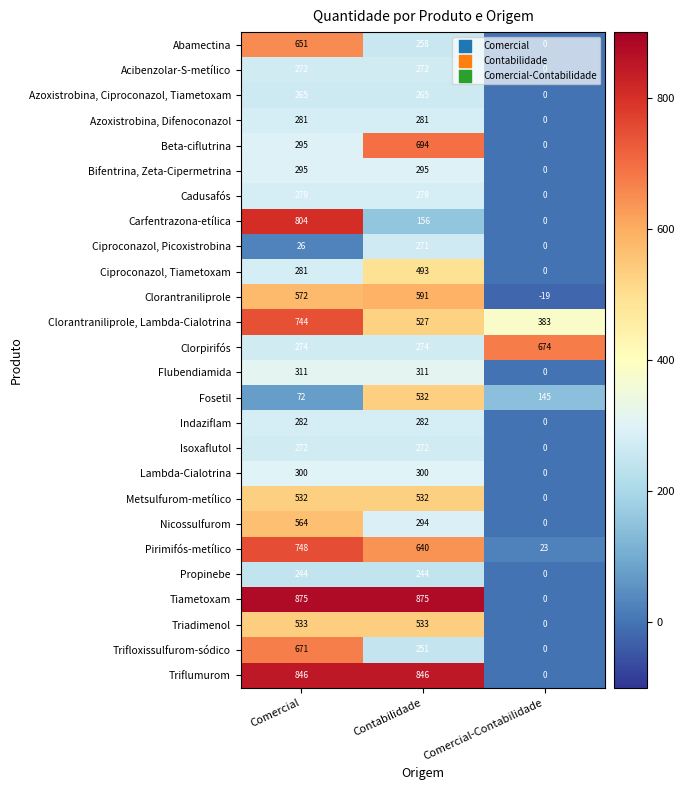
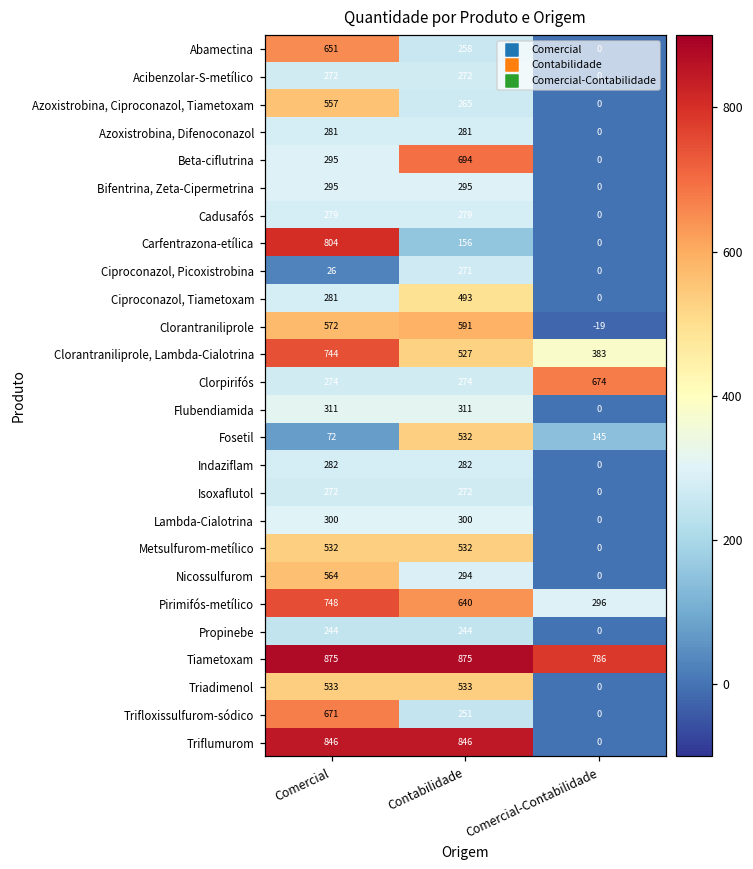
  {
    "Abamectina": {
      "Comercial": 651,
      "Contabilidade": 258
    },
    "Azoxistrobina, Ciproconazol, Tiametoxam": {
-     "Comercial": 265,
+     "Comercial": 557,
      "Contabilidade": 265,
      "Comercial-Contabilidade": 0
    },
    "Azoxistrobina, Difenoconazol": {
      "Comercial": 281,
      "Contabilidade": 281,
      "Comercial-Contabilidade": 0
    },
    "Beta-ciflutrina": {
      "Comercial": 295,
      "Contabilidade": 694,
      "Comercial-Contabilidade": 0
    },
    "Bifentrina, Zeta-Cipermetrina": {
      "Comercial": 295,
      "Contabilidade": 295,
      "Comercial-Contabilidade": 0
    },
    "Cadusafós": {
      "Comercial-Contabilidade": 0
    },
    "Carfentrazona-etílica": {
      "Comercial": 804,
      "Contabilidade": 156,
      "Comercial-Contabilidade": 0
    },
    "Ciproconazol, Picoxistrobina": {
      "Comercial": 26,
      "Contabilidade": 271,
      "Comercial-Contabilidade": 0
    },
    "Ciproconazol, Tiametoxam": {
      "Comercial": 281,
      "Contabilidade": 493,
      "Comercial-Contabilidade": 0
    },
    "Clorantraniliprole": {
      "Comercial": 572,
      "Contabilidade": 591,
      "Comercial-Contabilidade": -19
    },
    "Clorantraniliprole, Lambda-Cialotrina": {
      "Comercial": 744,
      "Contabilidade": 527,
      "Comercial-Contabilidade": 383
    },
    "Clorpirifós": {
      "Comercial-Contabilidade": 674
    },
    "Flubendiamida": {
      "Comercial": 311,
      "Contabilidade": 311,
      "Comercial-Contabilidade": 0
    },
    "Fosetil": {
      "Comercial": 72,
      "Contabilidade": 532,
      "Comercial-Contabilidade": 145
    },
    "Indaziflam": {
      "Comercial": 282,
      "Contabilidade": 282,
      "Comercial-Contabilidade": 0
    },
    "Isoxaflutol": {
      "Comercial-Contabilidade": 0
    },
    "Lambda-Cialotrina": {
      "Comercial": 300,
      "Contabilidade": 300,
      "Comercial-Contabilidade": 0
    },
    "Metsulfurom-metílico": {
      "Comercial": 532,
      "Contabilidade": 532,
      "Comercial-Contabilidade": 0
    },
    "Nicossulfurom": {
      "Comercial": 564,
      "Contabilidade": 294,
      "Comercial-Contabilidade": 0
    },
    "Pirimifós-metílico": {
      "Comercial": 748,
      "Contabilidade": 640,
-     "Comercial-Contabilidade": 23
+     "Comercial-Contabilidade": 296
    },
    "Propinebe": {
      "Comercial": 244,
      "Contabilidade": 244,
      "Comercial-Contabilidade": 0
    },
    "Tiametoxam": {
      "Comercial": 875,
      "Contabilidade": 875,
-     "Comercial-Contabilidade": 0
+     "Comercial-Contabilidade": 786
    },
    "Triadimenol": {
      "Comercial": 533,
      "Contabilidade": 533,
      "Comercial-Contabilidade": 0
    },
    "Trifloxissulfurom-sódico": {
      "Comercial": 671,
      "Contabilidade": 251,
      "Comercial-Contabilidade": 0
    },
    "Triflumurom": {
      "Comercial": 846,
      "Contabilidade": 846,
      "Comercial-Contabilidade": 0
    }
  }
